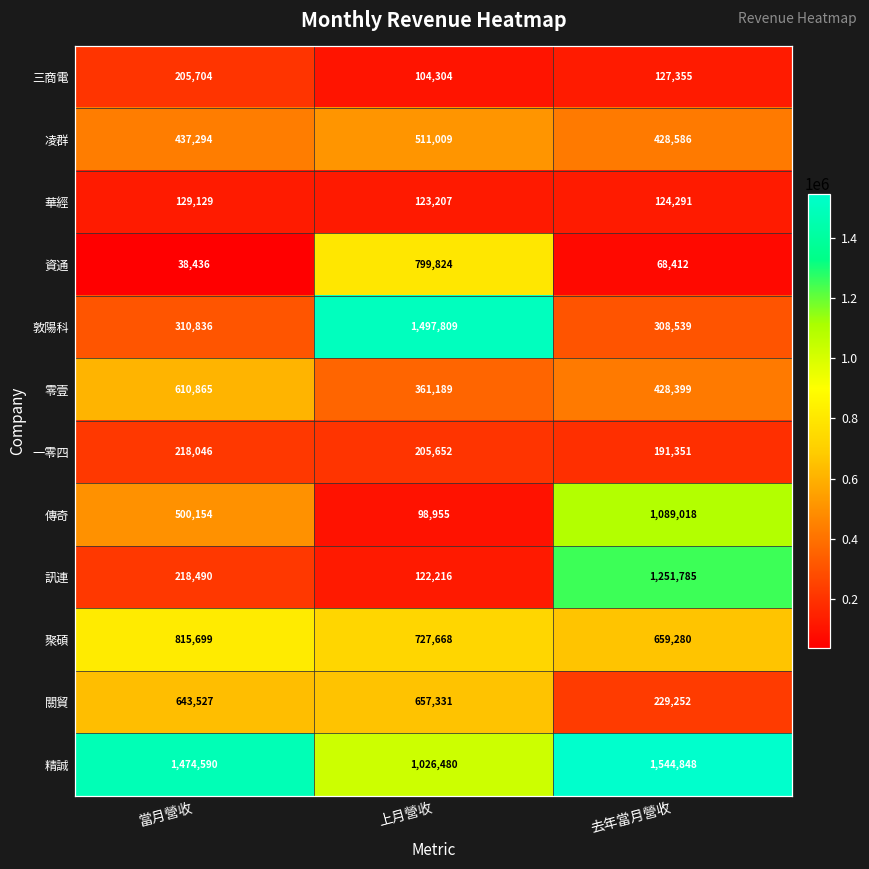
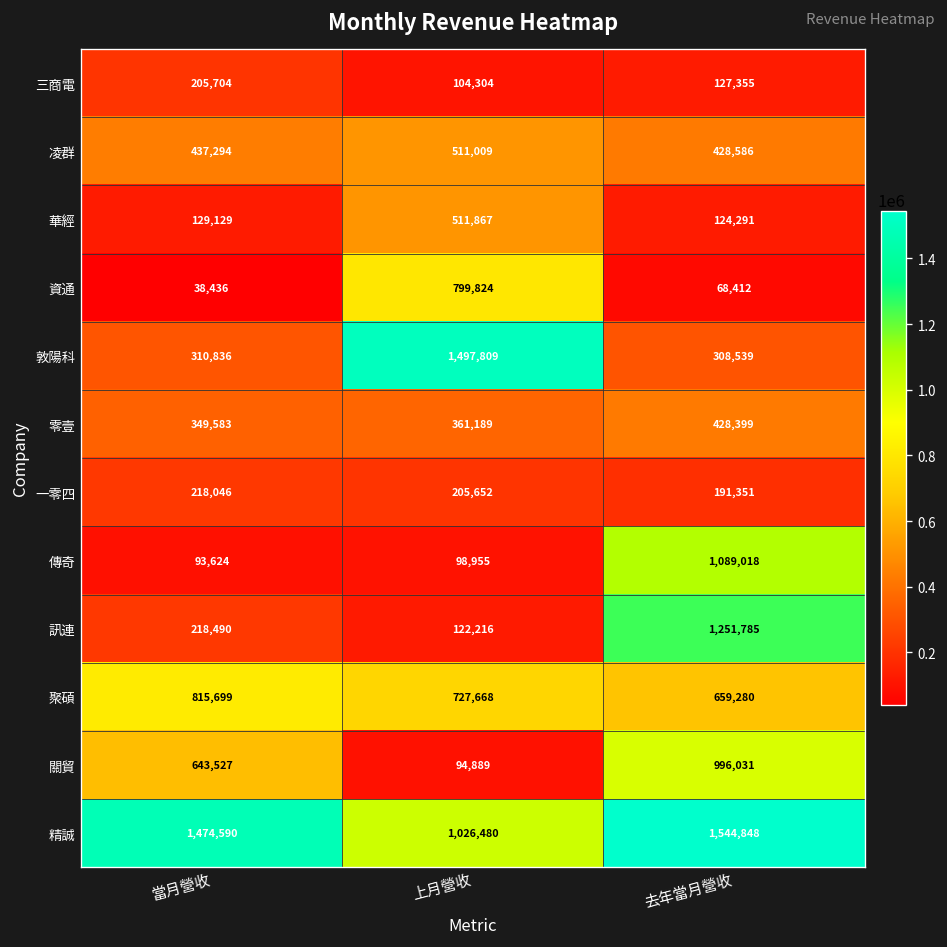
  {
    "三商電": {
      "當月營收": "205,704",
      "上月營收": "104,304",
      "去年當月營收": "127,355"
    },
    "凌群": {
      "當月營收": "437,294",
      "上月營收": "511,009",
      "去年當月營收": "428,586"
    },
    "華經": {
      "當月營收": "129,129",
-     "上月營收": "123,207",
+     "上月營收": "511,867",
      "去年當月營收": "124,291"
    },
    "資通": {
      "當月營收": "38,436",
      "上月營收": "799,824",
      "去年當月營收": "68,412"
    },
    "敦陽科": {
      "當月營收": "310,836",
      "上月營收": "1,497,809",
      "去年當月營收": "308,539"
    },
    "零壹": {
-     "當月營收": "610,865",
+     "當月營收": "349,583",
      "上月營收": "361,189",
      "去年當月營收": "428,399"
    },
    "一零四": {
      "當月營收": "218,046",
      "上月營收": "205,652",
      "去年當月營收": "191,351"
    },
    "傳奇": {
-     "當月營收": "500,154",
+     "當月營收": "93,624",
      "上月營收": "98,955",
      "去年當月營收": "1,089,018"
    },
    "訊連": {
      "當月營收": "218,490",
      "上月營收": "122,216",
      "去年當月營收": "1,251,785"
    },
    "聚碩": {
      "當月營收": "815,699",
      "上月營收": "727,668",
      "去年當月營收": "659,280"
    },
    "關貿": {
      "當月營收": "643,527",
-     "上月營收": "657,331",
-     "去年當月營收": "229,252"
+     "上月營收": "94,889",
+     "去年當月營收": "996,031"
    },
    "精誠": {
      "當月營收": "1,474,590",
      "上月營收": "1,026,480",
      "去年當月營收": "1,544,848"
    }
  }
